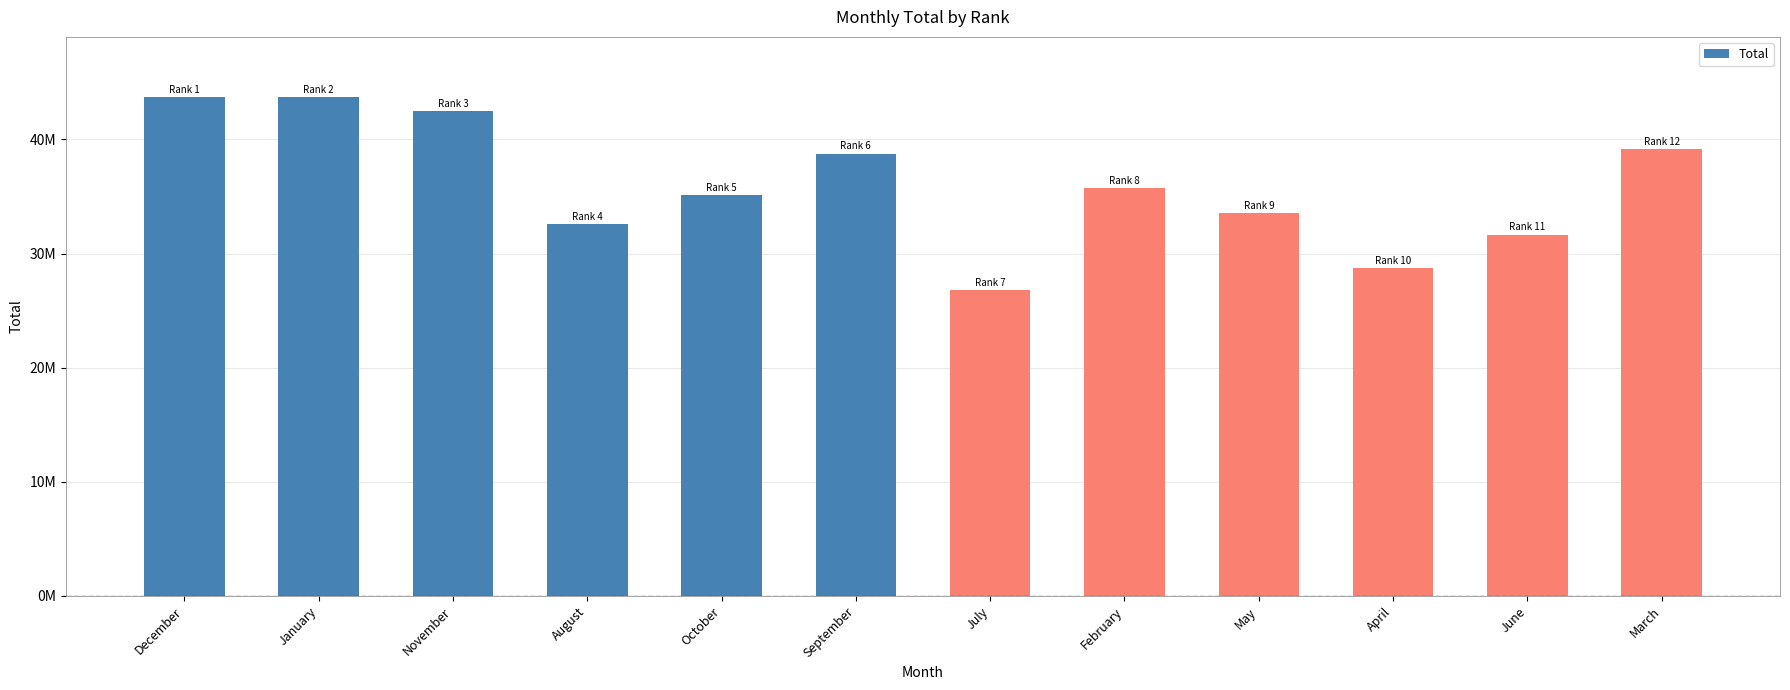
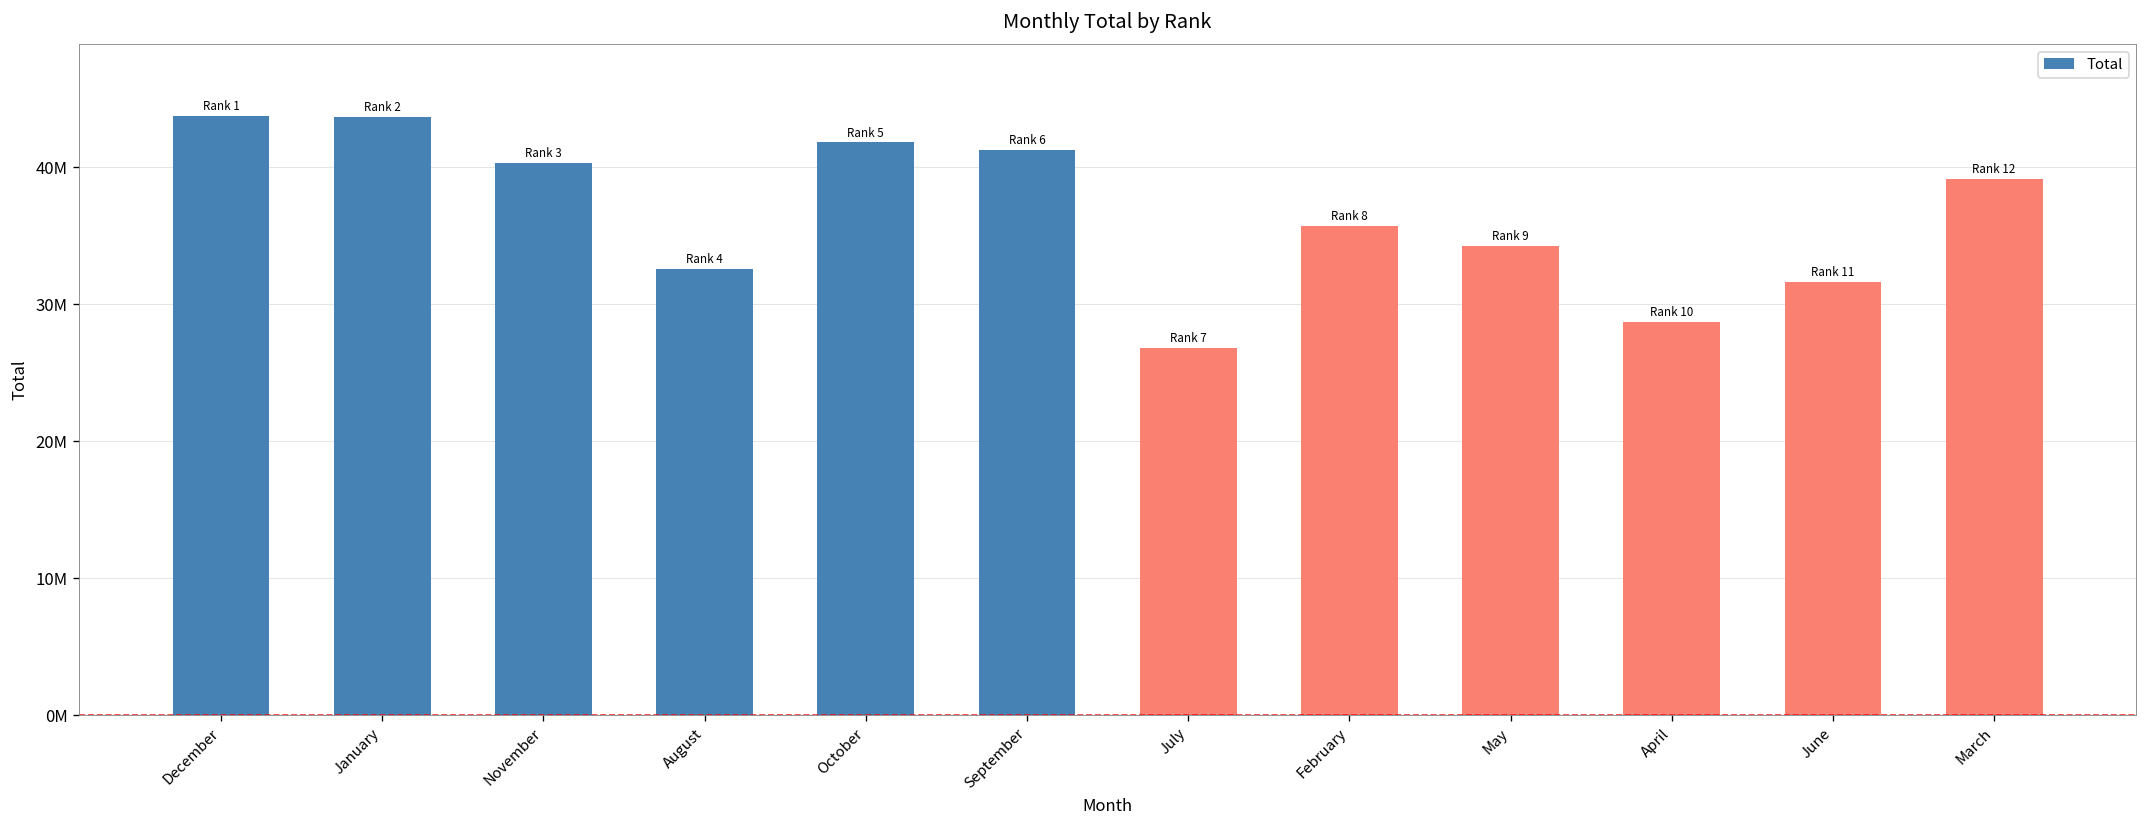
  {
-   "November": 42500000,
-   "October": 35100000,
-   "September": 38800000,
-   "May": 33500000
+   "November": 40300000,
+   "October": 41800000,
+   "September": 41300000,
+   "May": 34300000
  }
